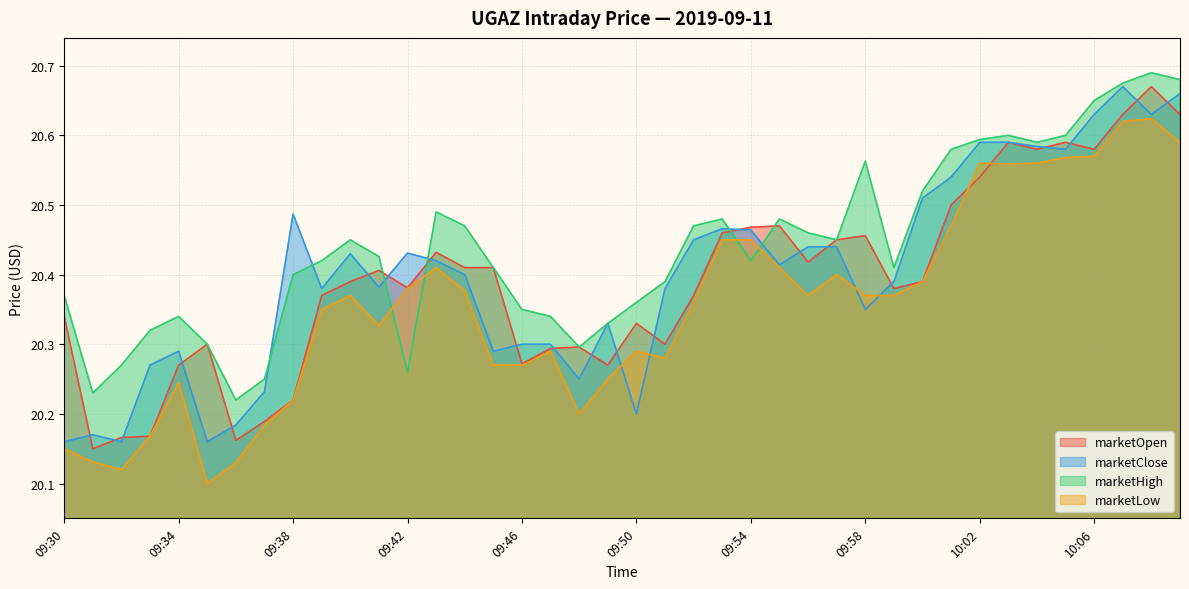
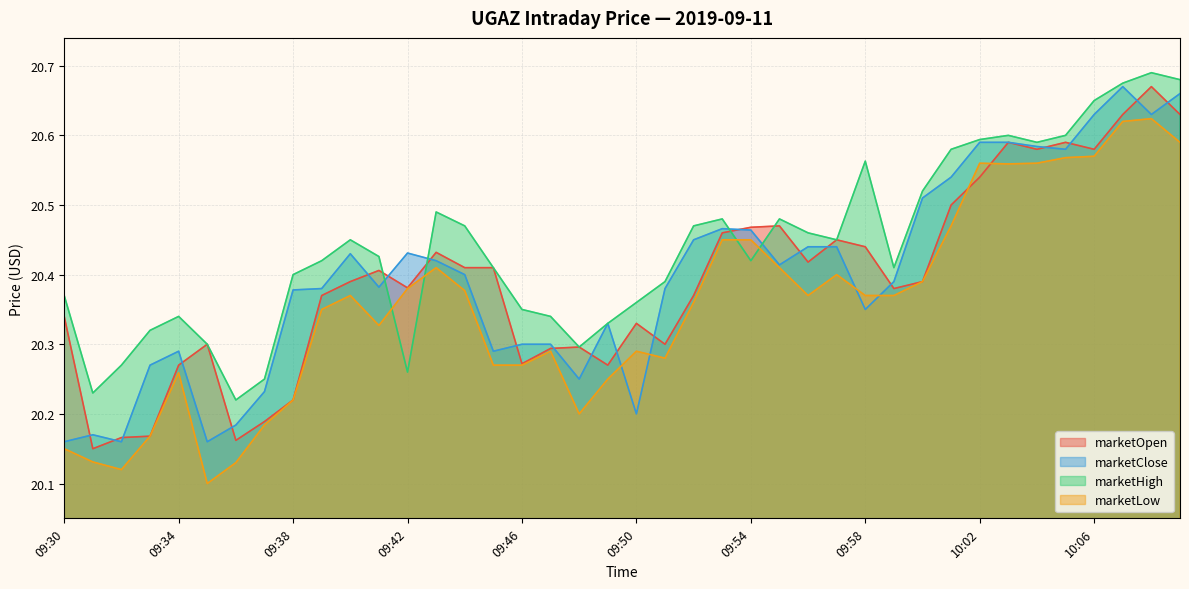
  {
    "marketOpen": {
      "09:30": 20.34,
      "09:34": 20.27,
      "09:50": 20.33,
      "09:54": 20.47,
-     "09:58": 20.46,
+     "09:58": 20.44,
      "10:02": 20.54,
      "10:06": 20.58
    },
    "marketClose": {
      "09:30": 20.16,
      "09:34": 20.29,
-     "09:38": 20.49,
+     "09:38": 20.38,
      "09:42": 20.43,
      "09:46": 20.30,
      "09:50": 20.20,
      "09:54": 20.46,
      "09:58": 20.35,
      "10:02": 20.59,
      "10:06": 20.63
    },
    "marketHigh": {
      "09:30": 20.37,
      "09:34": 20.34,
      "09:38": 20.40,
      "09:42": 20.26,
      "09:46": 20.35,
      "09:50": 20.36,
      "09:54": 20.42,
      "09:58": 20.56,
      "10:02": 20.59,
      "10:06": 20.65
    },
    "marketLow": {
      "09:30": 20.15,
-     "09:34": 20.25,
+     "09:34": 20.26,
      "09:50": 20.29,
      "09:54": 20.45,
      "09:58": 20.37,
      "10:02": 20.56,
      "10:06": 20.57
    }
  }
